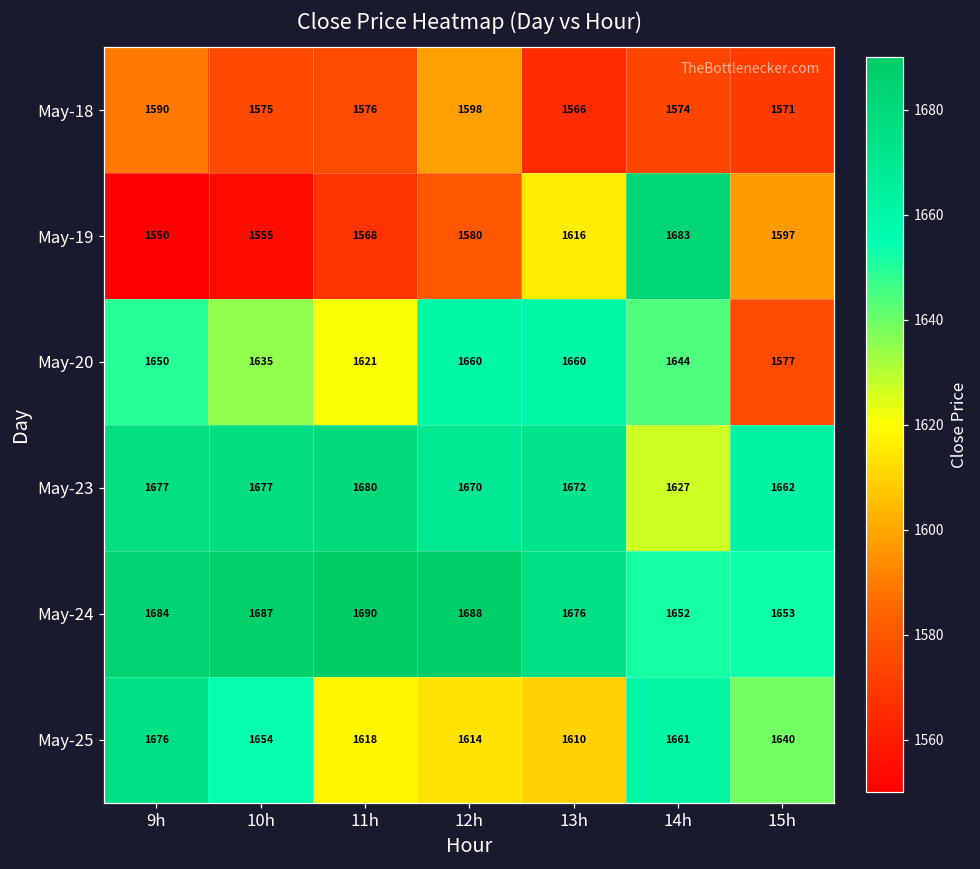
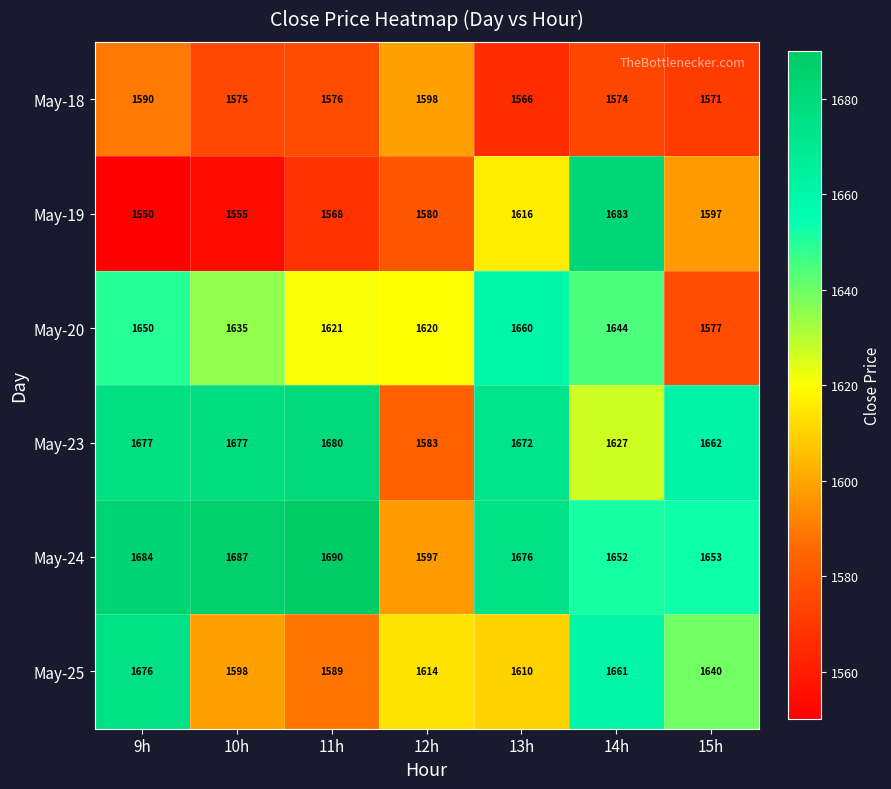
  {
    "May-18": {
      "9h": 1590,
      "10h": 1575,
      "11h": 1576,
      "12h": 1598,
      "13h": 1566,
      "14h": 1574
    },
    "May-19": {
      "9h": 1550,
      "10h": 1555,
      "11h": 1568,
      "12h": 1580,
      "13h": 1616,
      "14h": 1683,
      "15h": 1597
    },
    "May-20": {
      "9h": 1650,
      "10h": 1635,
      "11h": 1621,
-     "12h": 1660,
+     "12h": 1620,
      "13h": 1660,
      "14h": 1644,
      "15h": 1577
    },
    "May-23": {
      "9h": 1677,
      "10h": 1677,
      "11h": 1680,
-     "12h": 1670,
+     "12h": 1583,
      "13h": 1672,
      "14h": 1627,
      "15h": 1662
    },
    "May-24": {
      "9h": 1684,
      "10h": 1687,
      "11h": 1690,
-     "12h": 1688,
+     "12h": 1597,
      "13h": 1676,
      "14h": 1652,
      "15h": 1653
    },
    "May-25": {
      "9h": 1676,
-     "10h": 1654,
-     "11h": 1618,
+     "10h": 1598,
+     "11h": 1589,
      "12h": 1614,
      "13h": 1610,
      "14h": 1661,
      "15h": 1640
    }
  }
